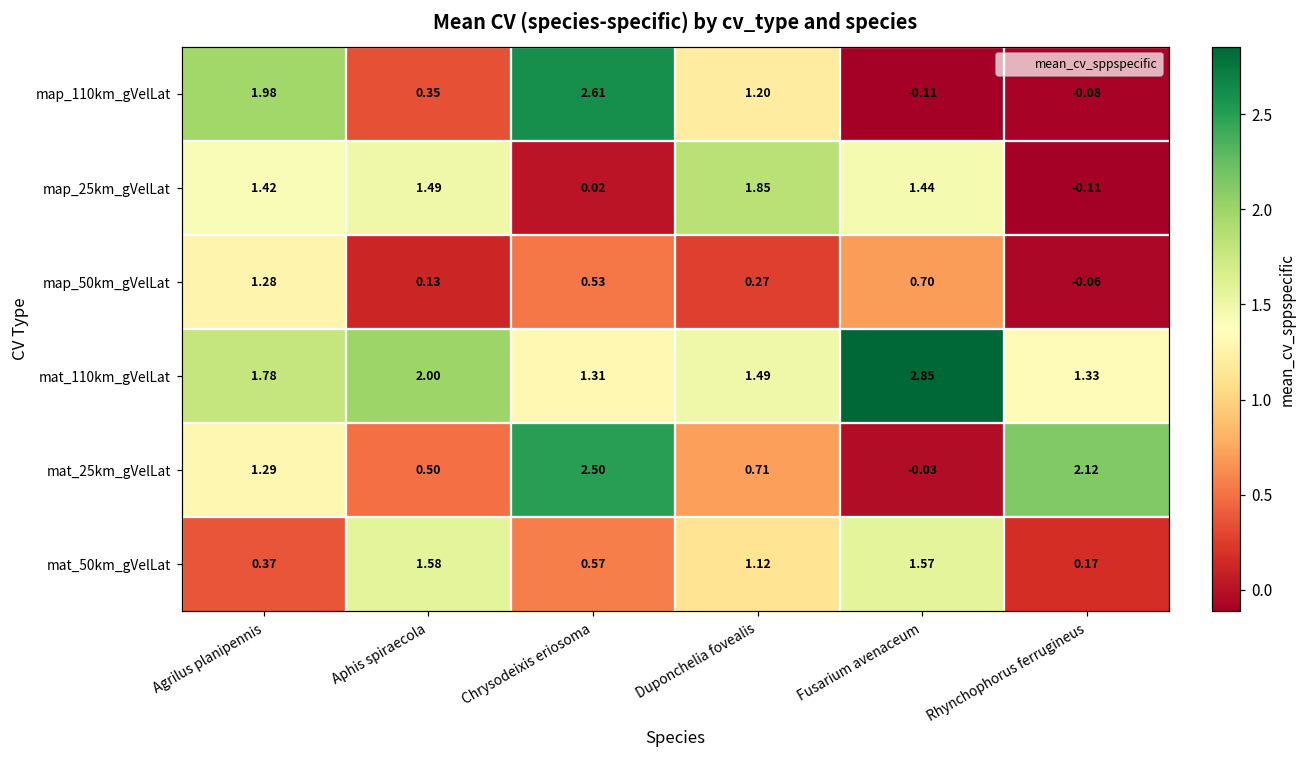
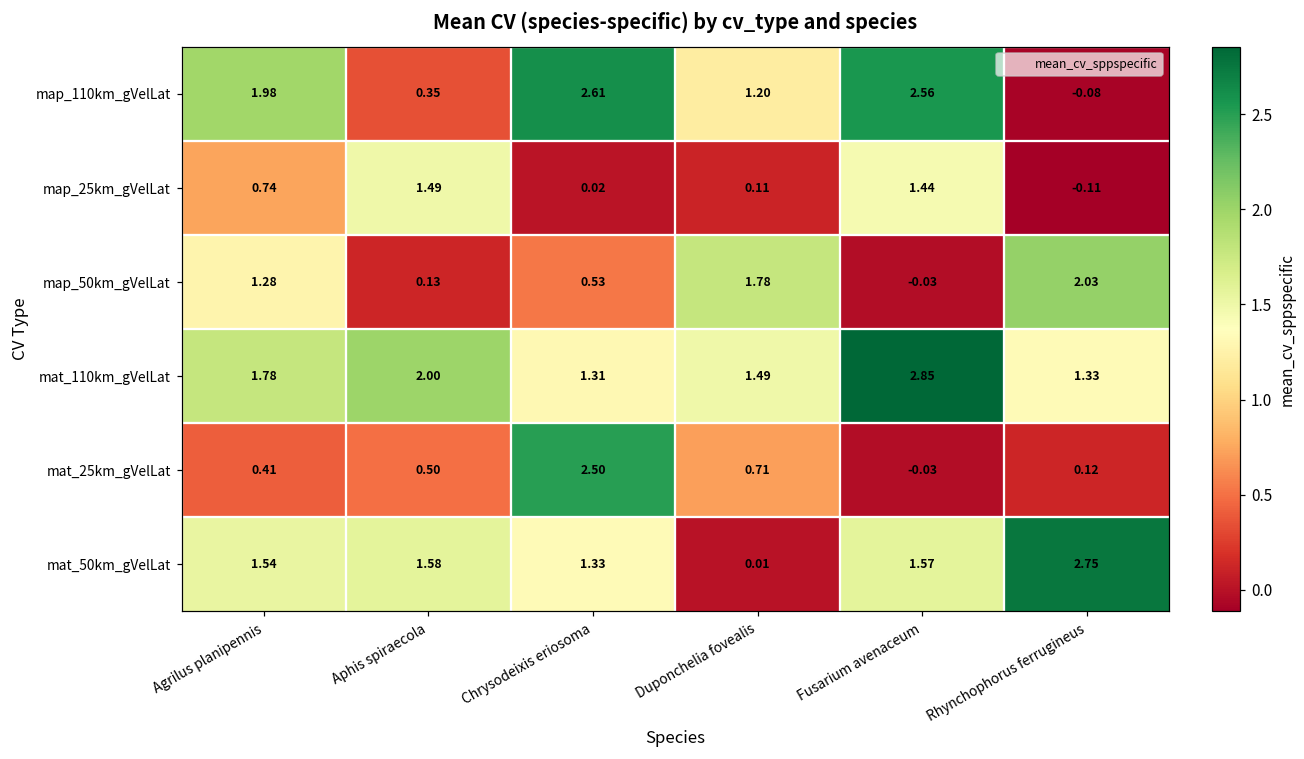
  {
    "map_110km_gVelLat": {
      "Agrilus planipennis": 1.98,
      "Aphis spiraecola": 0.35,
      "Chrysodeixis eriosoma": 2.61,
      "Duponchelia fovealis": 1.20,
-     "Fusarium avenaceum": -0.11,
+     "Fusarium avenaceum": 2.56,
      "Rhynchophorus ferrugineus": -0.08
    },
    "map_25km_gVelLat": {
-     "Agrilus planipennis": 1.42,
+     "Agrilus planipennis": 0.74,
      "Aphis spiraecola": 1.49,
      "Chrysodeixis eriosoma": 0.02,
-     "Duponchelia fovealis": 1.85,
+     "Duponchelia fovealis": 0.11,
      "Fusarium avenaceum": 1.44,
      "Rhynchophorus ferrugineus": -0.11
    },
    "map_50km_gVelLat": {
      "Agrilus planipennis": 1.28,
      "Aphis spiraecola": 0.13,
      "Chrysodeixis eriosoma": 0.53,
-     "Duponchelia fovealis": 0.27,
-     "Fusarium avenaceum": 0.70,
-     "Rhynchophorus ferrugineus": -0.06
+     "Duponchelia fovealis": 1.78,
+     "Fusarium avenaceum": -0.03,
+     "Rhynchophorus ferrugineus": 2.03
    },
    "mat_110km_gVelLat": {
      "Agrilus planipennis": 1.78,
      "Aphis spiraecola": 2.00,
      "Chrysodeixis eriosoma": 1.31,
      "Duponchelia fovealis": 1.49,
      "Fusarium avenaceum": 2.85,
      "Rhynchophorus ferrugineus": 1.33
    },
    "mat_25km_gVelLat": {
-     "Agrilus planipennis": 1.29,
+     "Agrilus planipennis": 0.41,
      "Aphis spiraecola": 0.50,
      "Chrysodeixis eriosoma": 2.50,
      "Duponchelia fovealis": 0.71,
      "Fusarium avenaceum": -0.03,
-     "Rhynchophorus ferrugineus": 2.12
+     "Rhynchophorus ferrugineus": 0.12
    },
    "mat_50km_gVelLat": {
-     "Agrilus planipennis": 0.37,
+     "Agrilus planipennis": 1.54,
      "Aphis spiraecola": 1.58,
-     "Chrysodeixis eriosoma": 0.57,
-     "Duponchelia fovealis": 1.12,
+     "Chrysodeixis eriosoma": 1.33,
+     "Duponchelia fovealis": 0.01,
      "Fusarium avenaceum": 1.57,
-     "Rhynchophorus ferrugineus": 0.17
+     "Rhynchophorus ferrugineus": 2.75
    }
  }
